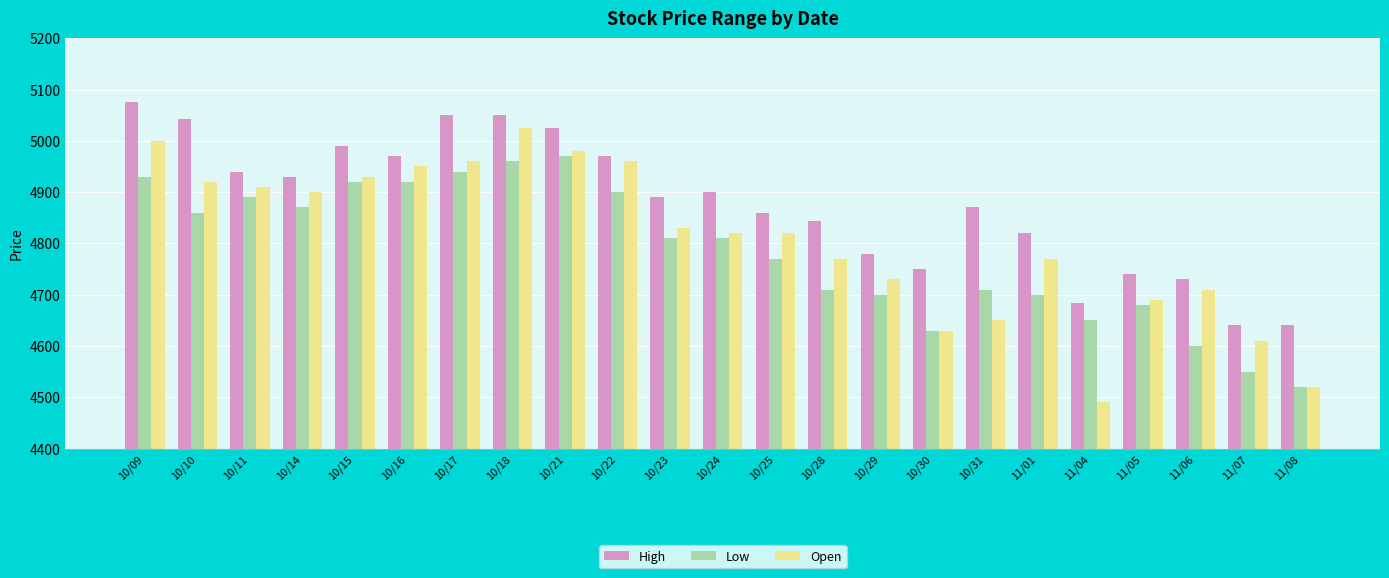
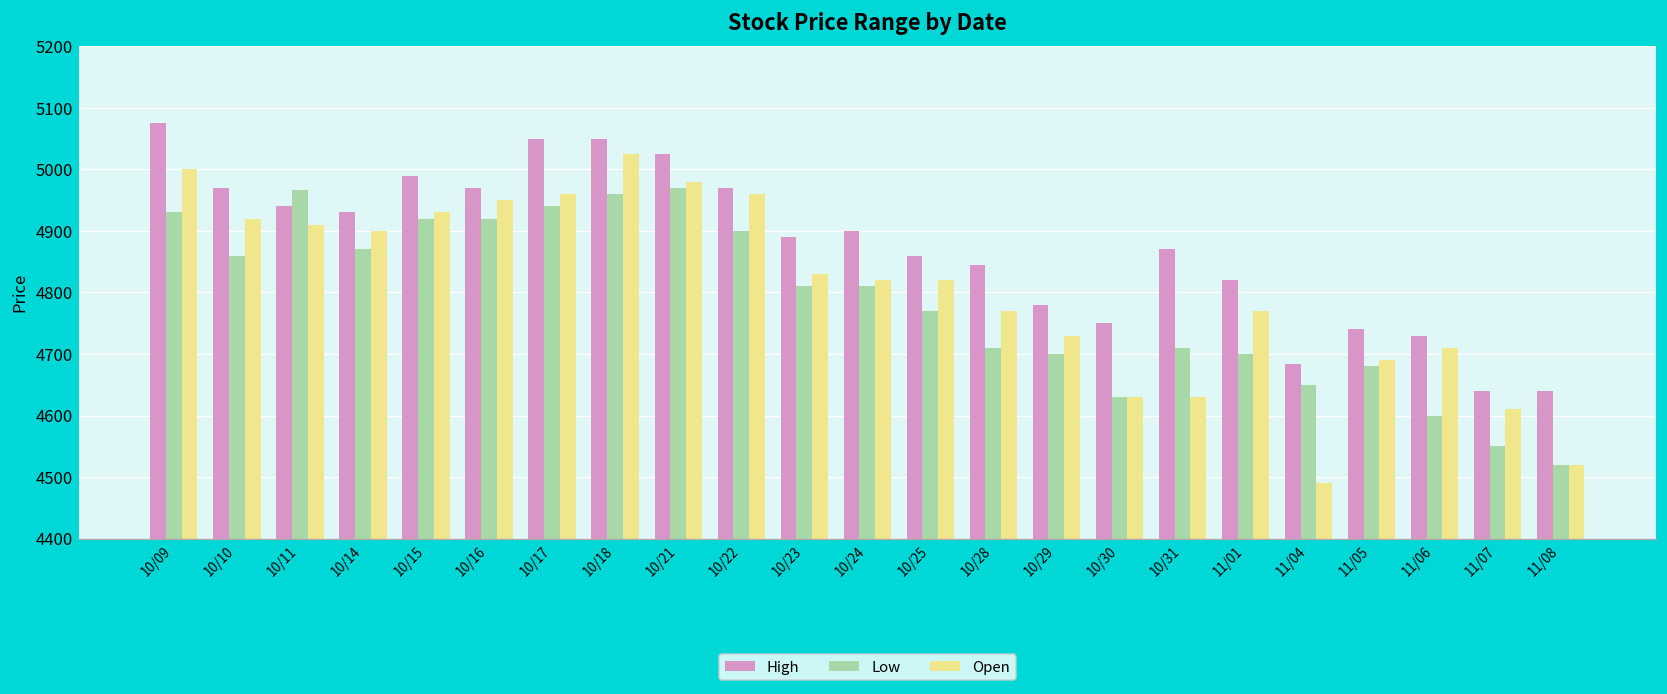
  {
    "High": {
      "10/09": 5080,
-     "10/10": 5040,
+     "10/10": 4970,
      "10/11": 4940,
      "10/14": 4930,
      "10/15": 4990,
      "10/16": 4970,
      "10/17": 5050,
      "10/18": 5050,
      "10/21": 5030,
      "10/22": 4970,
      "10/23": 4890,
      "10/24": 4900,
      "10/25": 4860,
      "10/28": 4840,
      "10/29": 4780,
      "10/30": 4750,
      "10/31": 4870,
      "11/01": 4820,
      "11/04": 4680,
      "11/05": 4740,
      "11/06": 4730,
      "11/07": 4640,
      "11/08": 4640
    },
    "Low": {
      "10/09": 4930,
      "10/10": 4860,
-     "10/11": 4890,
+     "10/11": 4970,
      "10/14": 4870,
      "10/15": 4920,
      "10/16": 4920,
      "10/17": 4940,
      "10/18": 4960,
      "10/21": 4970,
      "10/22": 4900,
      "10/23": 4810,
      "10/24": 4810,
      "10/25": 4770,
      "10/28": 4710,
      "10/29": 4700,
      "10/30": 4630,
      "10/31": 4710,
      "11/01": 4700,
      "11/04": 4650,
      "11/05": 4680,
      "11/06": 4600,
      "11/07": 4550,
      "11/08": 4520
    },
    "Open": {
      "10/09": 5000,
      "10/10": 4920,
      "10/11": 4910,
      "10/14": 4900,
      "10/15": 4930,
      "10/16": 4950,
      "10/17": 4960,
      "10/18": 5030,
      "10/21": 4980,
      "10/22": 4960,
      "10/23": 4830,
      "10/24": 4820,
      "10/25": 4820,
      "10/28": 4770,
      "10/29": 4730,
      "10/30": 4630,
-     "10/31": 4650,
+     "10/31": 4630,
      "11/01": 4770,
      "11/04": 4490,
      "11/05": 4690,
      "11/06": 4710,
      "11/07": 4610,
      "11/08": 4520
    }
  }
